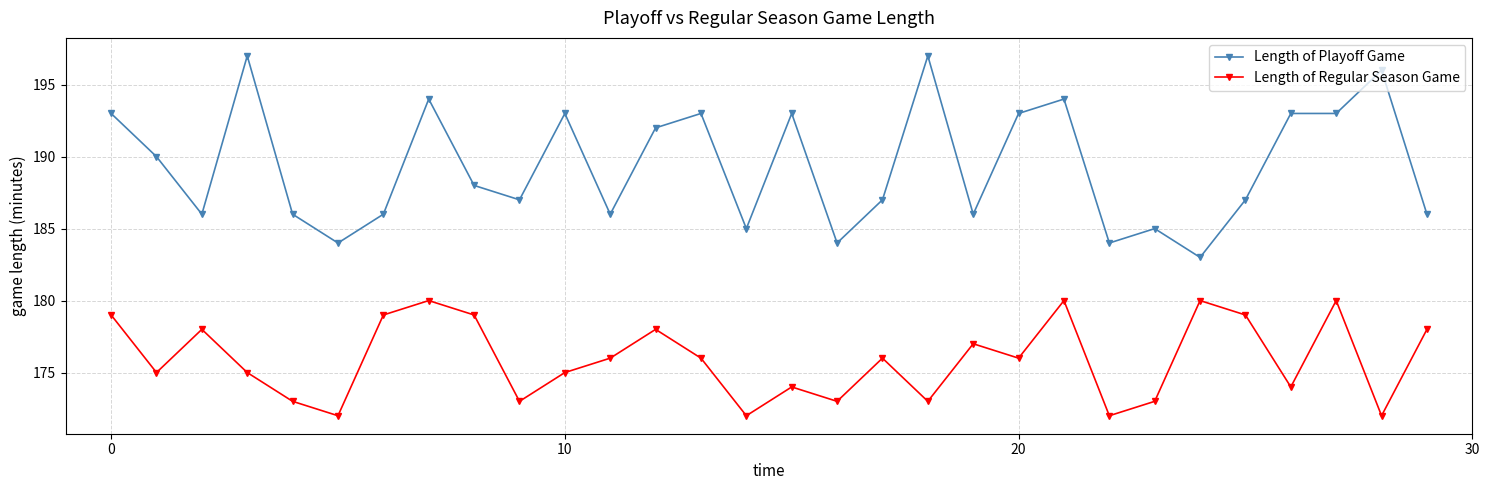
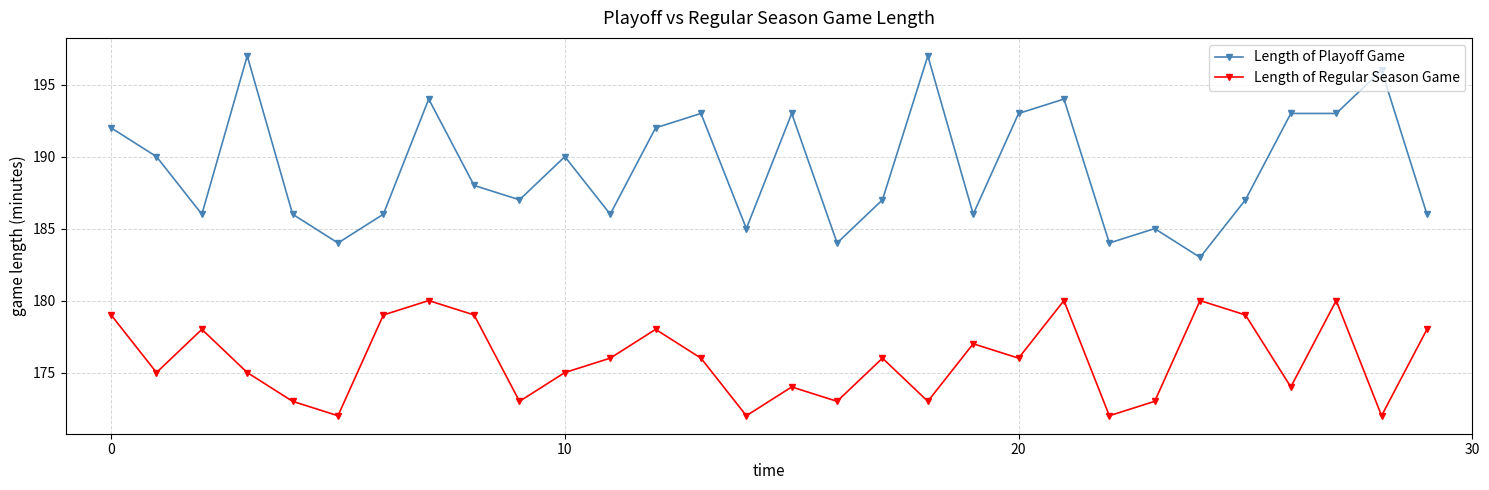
  {
    "Length of Playoff Game": {
-     "0": 193,
-     "10": 193,
+     "0": 192,
+     "10": 190,
      "20": 193
    },
    "Length of Regular Season Game": {
      "0": 179,
      "10": 175,
      "20": 176
    }
  }
